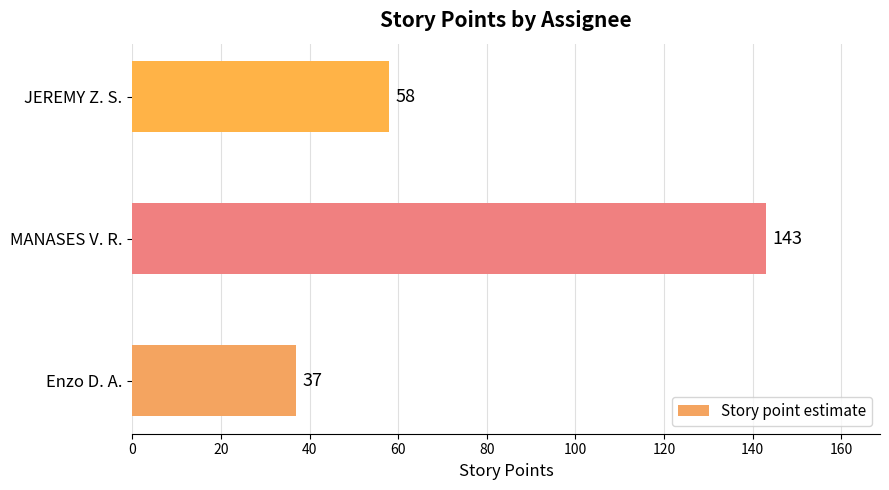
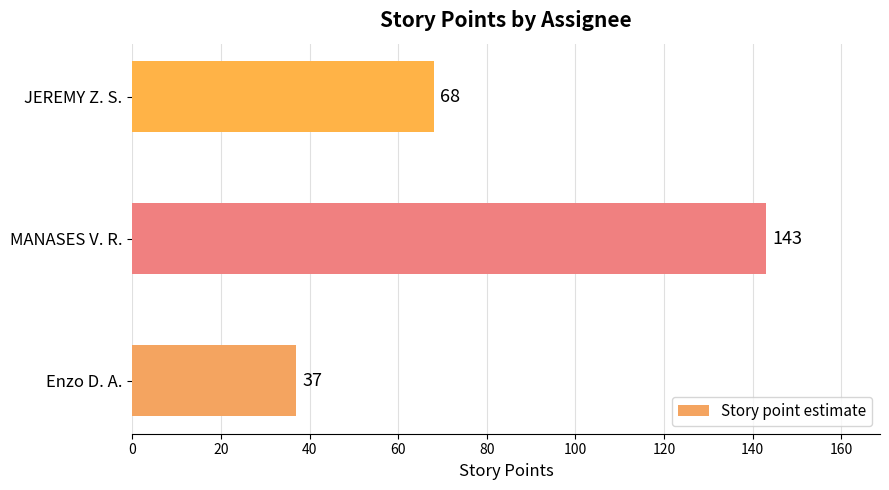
  {
-   "JEREMY Z. S.": 58,
+   "JEREMY Z. S.": 68,
    "MANASES V. R.": 143,
    "Enzo D. A.": 37
  }
